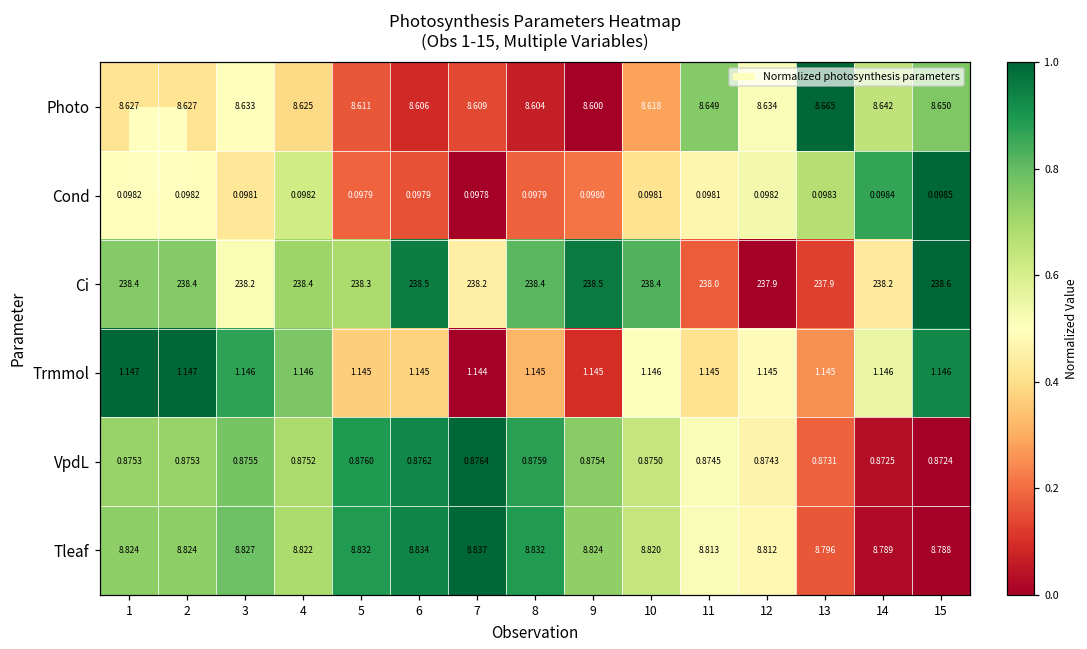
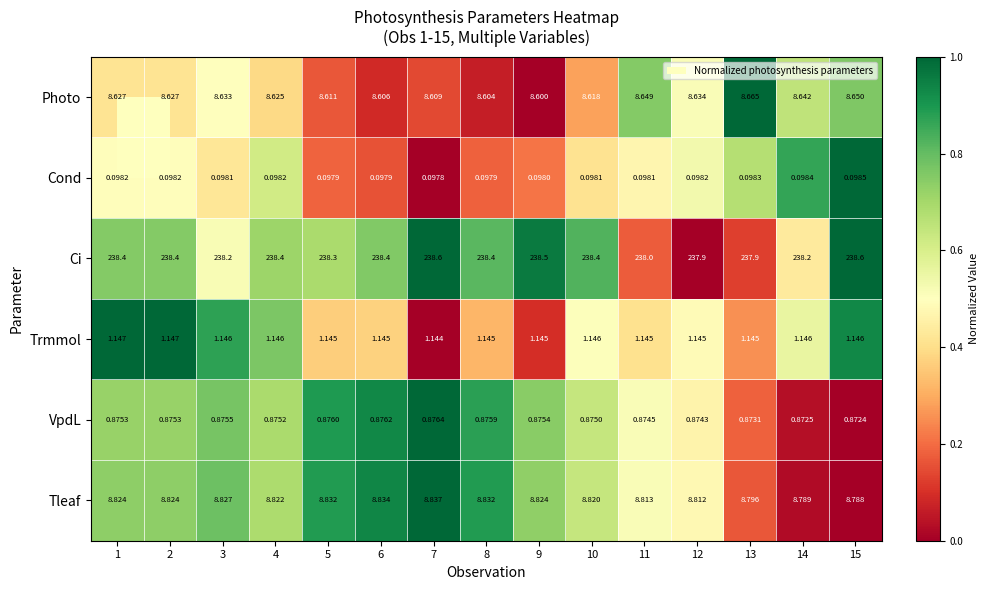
  {
    "Photo": {
      "3": 8.633,
      "4": 8.625,
      "5": 8.611,
      "6": 8.606,
      "7": 8.609,
      "8": 8.604,
      "9": 8.600,
      "10": 8.618,
      "11": 8.649,
      "12": 8.634,
      "13": 8.665,
      "14": 8.642,
      "15": 8.650
    },
    "Cond": {
      "3": 0.0981,
      "4": 0.0982,
      "5": 0.0979,
      "6": 0.0979,
      "7": 0.0978,
      "8": 0.0979,
      "9": 0.0980,
      "10": 0.0981,
      "11": 0.0981,
      "12": 0.0982,
      "13": 0.0983,
      "14": 0.0984,
      "15": 0.0985
    },
    "Ci": {
      "1": 238.4,
      "2": 238.4,
      "3": 238.2,
      "4": 238.4,
      "5": 238.3,
-     "6": 238.5,
-     "7": 238.2,
+     "6": 238.4,
+     "7": 238.6,
      "8": 238.4,
      "9": 238.5,
      "10": 238.4,
      "11": 238.0,
      "12": 237.9,
      "13": 237.9,
      "14": 238.2,
      "15": 238.6
    },
    "Trmmol": {
      "1": 1.147,
      "2": 1.147,
      "3": 1.146,
      "4": 1.146,
      "5": 1.145,
      "6": 1.145,
      "7": 1.144,
      "8": 1.145,
      "9": 1.145,
      "10": 1.146,
      "11": 1.145,
      "12": 1.145,
      "13": 1.145,
      "14": 1.146,
      "15": 1.146
    },
    "VpdL": {
      "1": 0.8753,
      "2": 0.8753,
      "3": 0.8755,
      "4": 0.8752,
      "5": 0.8760,
      "6": 0.8762,
      "7": 0.8764,
      "8": 0.8759,
      "9": 0.8754,
      "10": 0.8750,
      "11": 0.8745,
      "12": 0.8743,
      "13": 0.8731,
      "14": 0.8725,
      "15": 0.8724
    },
    "Tleaf": {
      "1": 8.824,
      "2": 8.824,
      "3": 8.827,
      "4": 8.822,
      "5": 8.832,
      "6": 8.834,
      "7": 8.837,
      "8": 8.832,
      "9": 8.824,
      "10": 8.820,
      "11": 8.813,
      "12": 8.812,
      "13": 8.796,
      "14": 8.789,
      "15": 8.788
    }
  }
